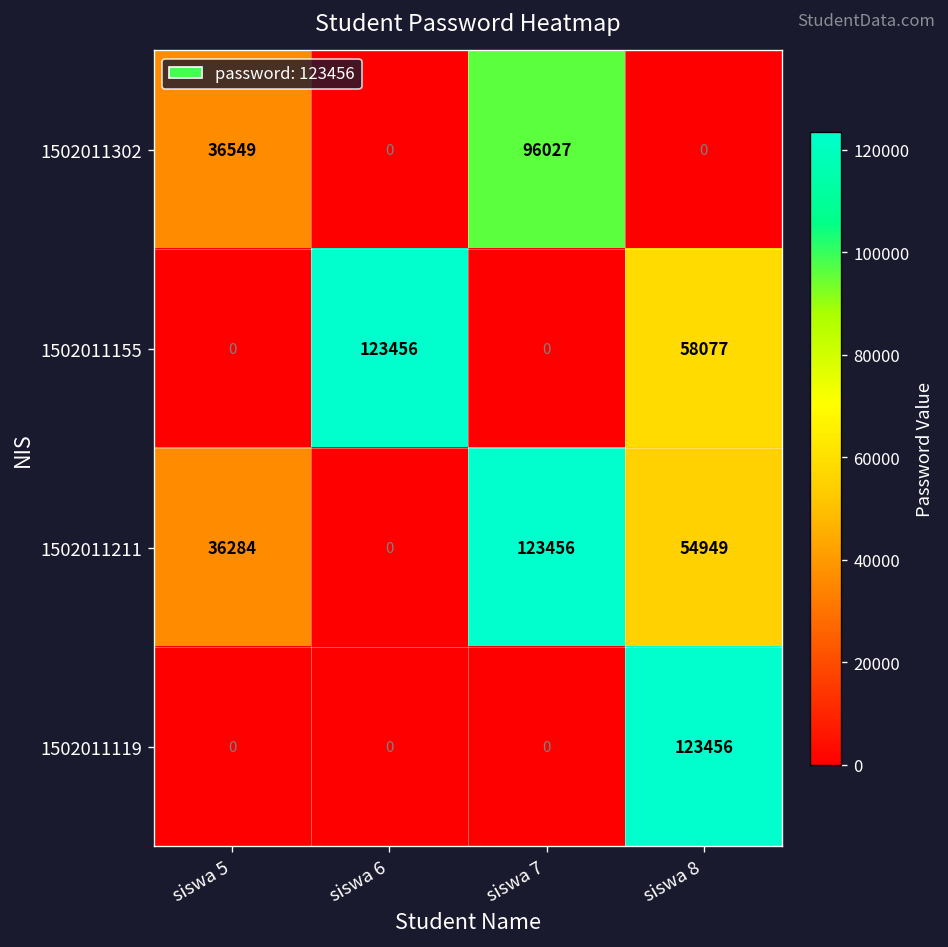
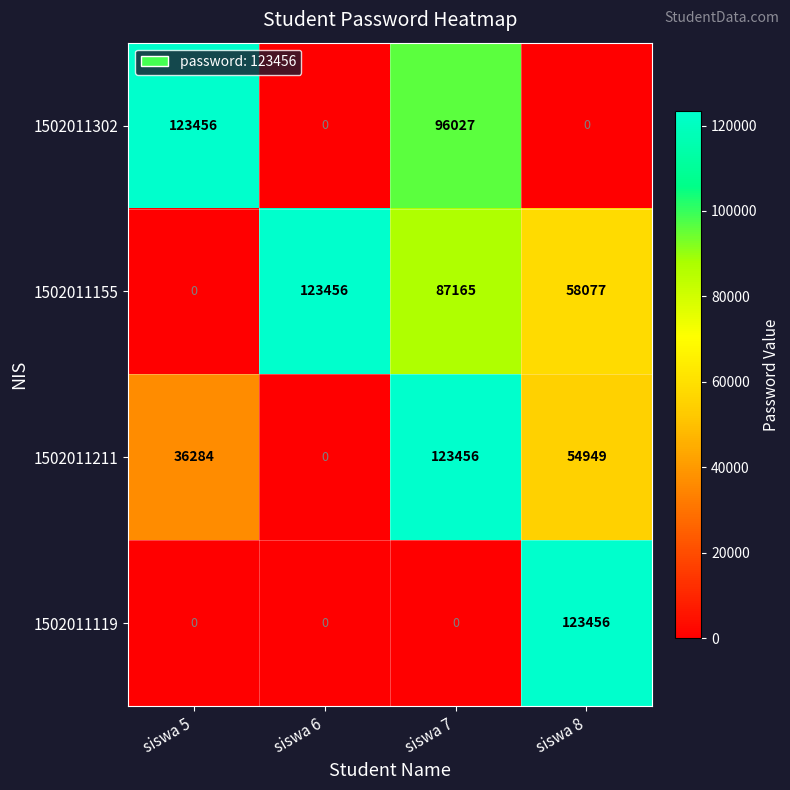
  {
    "1502011302": {
-     "siswa 5": 36549,
+     "siswa 5": 123456,
      "siswa 6": 0,
      "siswa 7": 96027,
      "siswa 8": 0
    },
    "1502011155": {
      "siswa 5": 0,
      "siswa 6": 123456,
-     "siswa 7": 0,
+     "siswa 7": 87165,
      "siswa 8": 58077
    },
    "1502011211": {
      "siswa 5": 36284,
      "siswa 6": 0,
      "siswa 7": 123456,
      "siswa 8": 54949
    },
    "1502011119": {
      "siswa 5": 0,
      "siswa 6": 0,
      "siswa 7": 0,
      "siswa 8": 123456
    }
  }
